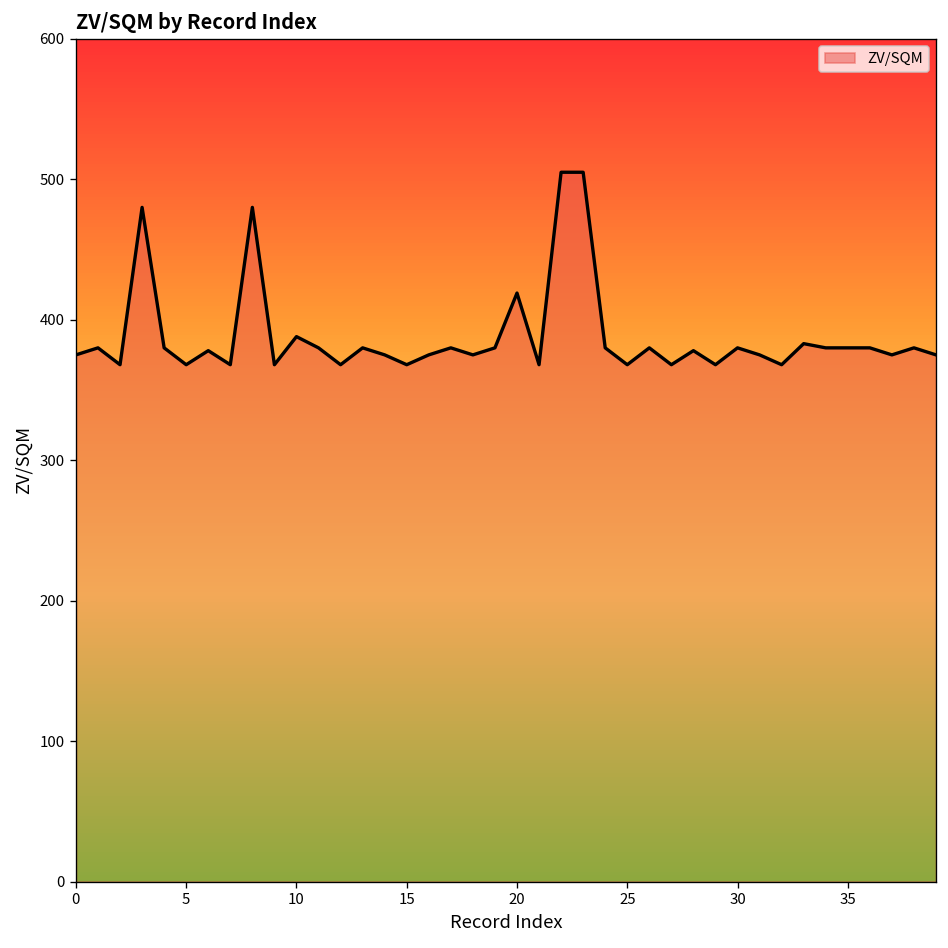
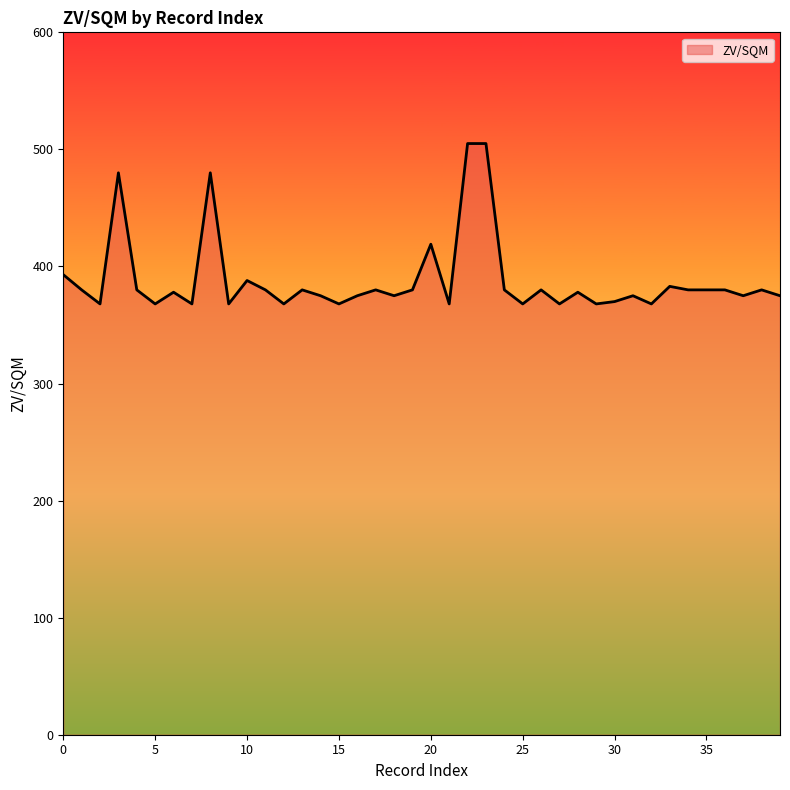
  {
-   "0": 375,
+   "0": 393,
    "5": 368,
    "10": 388,
    "15": 368,
    "20": 419,
    "25": 368,
-   "30": 380,
+   "30": 370,
    "35": 380
  }
